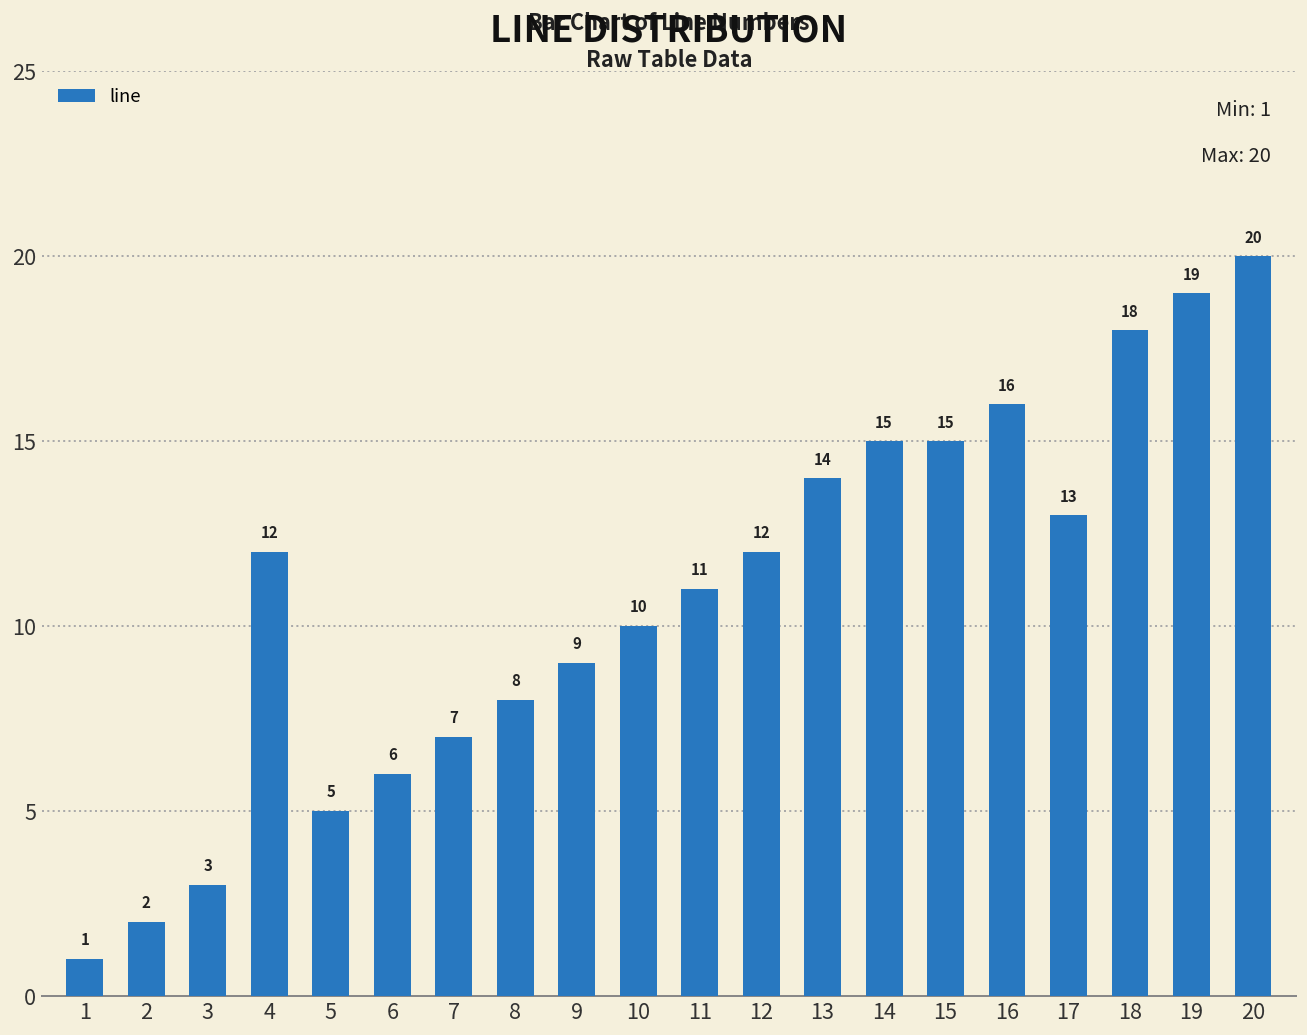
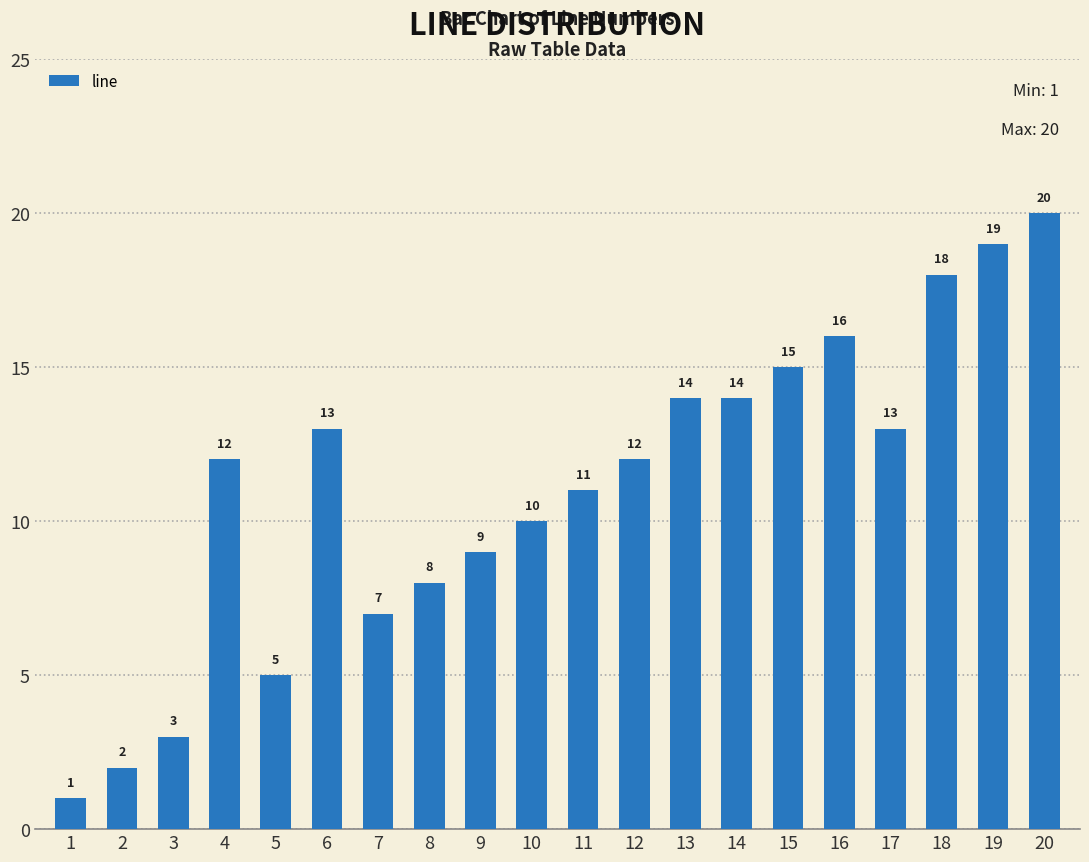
  {
    "1": 1,
    "2": 2,
    "3": 3,
    "4": 12,
    "5": 5,
-   "6": 6,
+   "6": 13,
    "7": 7,
    "8": 8,
    "9": 9,
    "10": 10,
    "11": 11,
    "12": 12,
    "13": 14,
-   "14": 15,
+   "14": 14,
    "15": 15,
    "16": 16,
    "17": 13,
    "18": 18,
    "19": 19,
    "20": 20
  }
